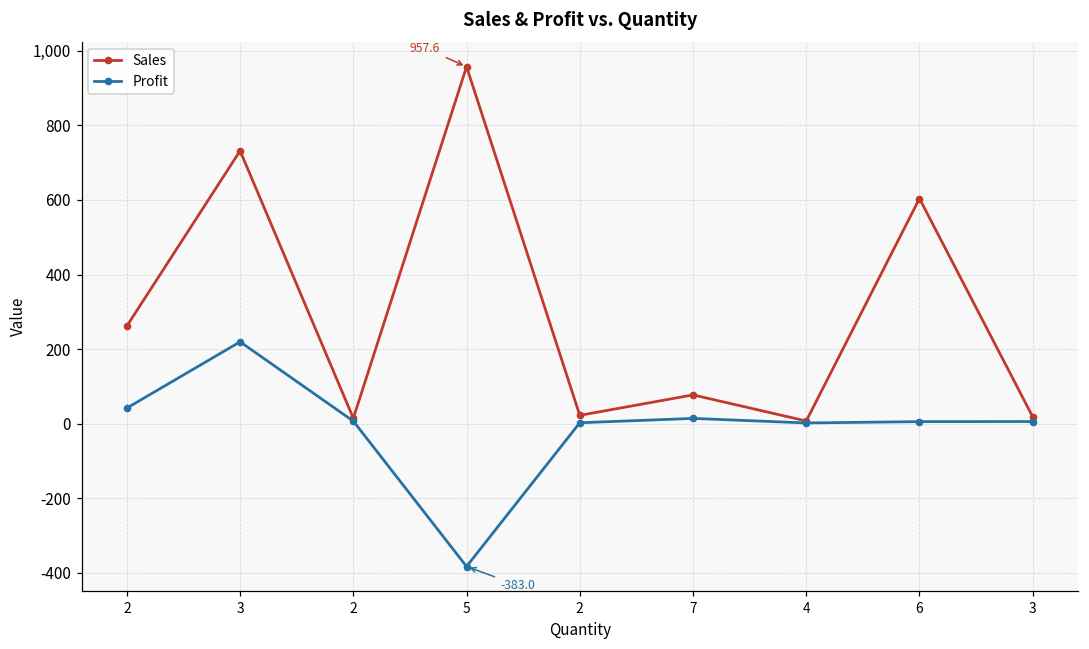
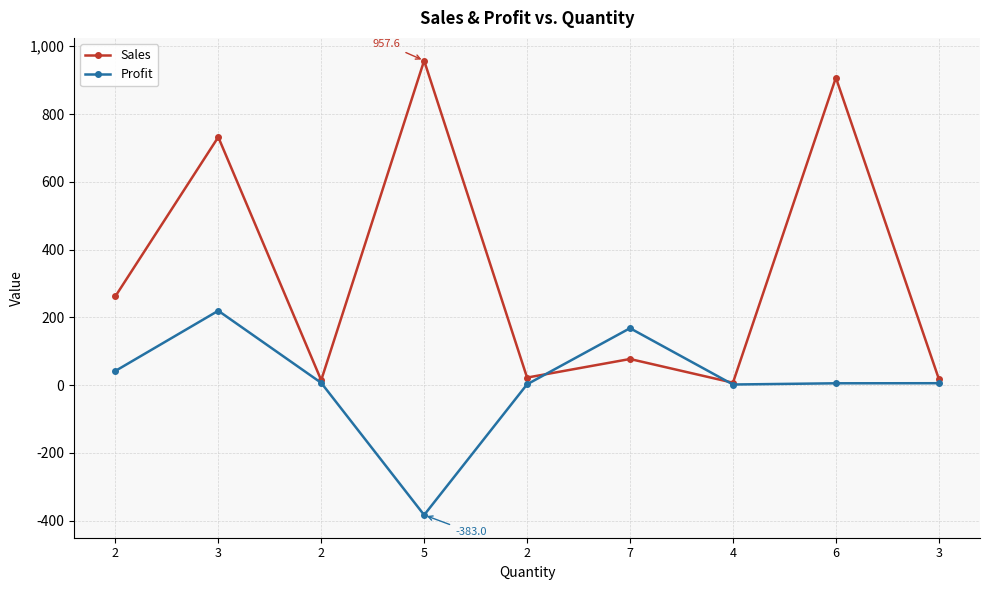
  {
    "Sales": {
      "7": 80,
-     "6": 600
+     "6": 910
    },
    "Profit": {
-     "7": 10,
+     "7": 170,
      "6": 10
    }
  }
